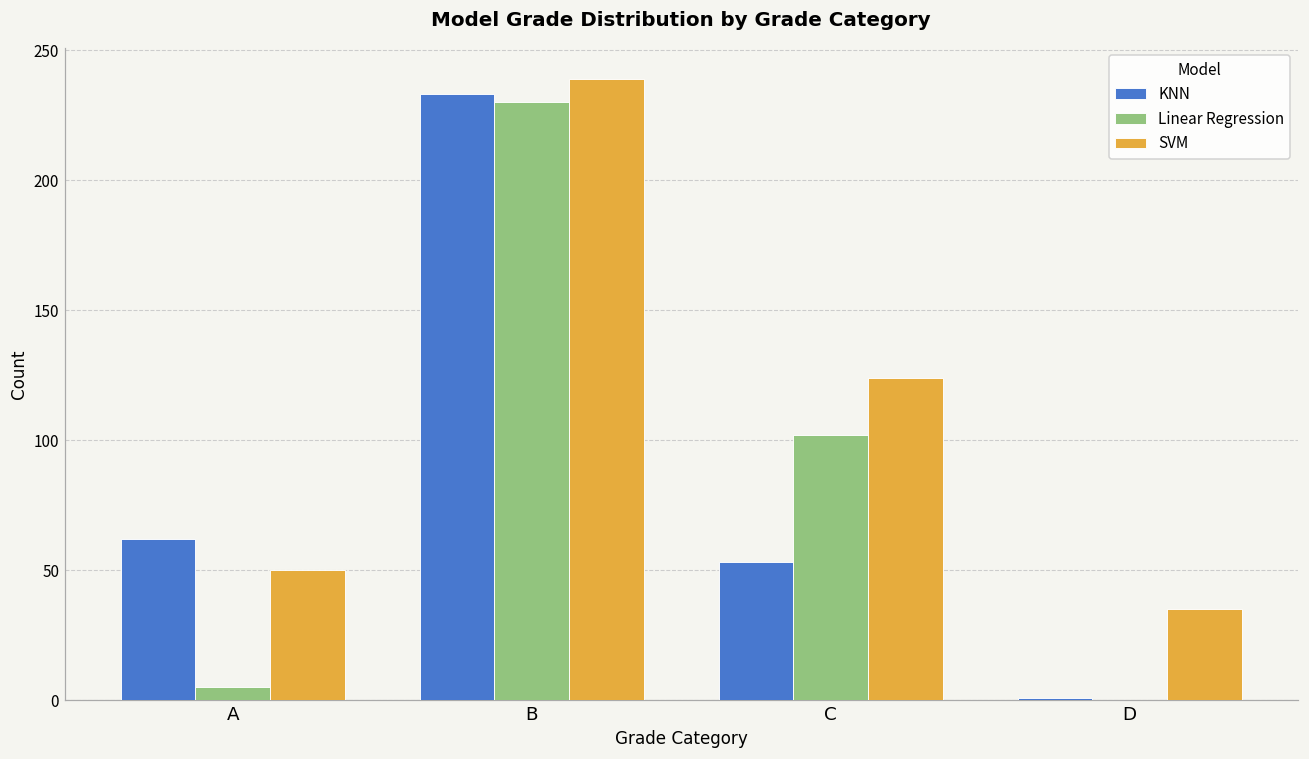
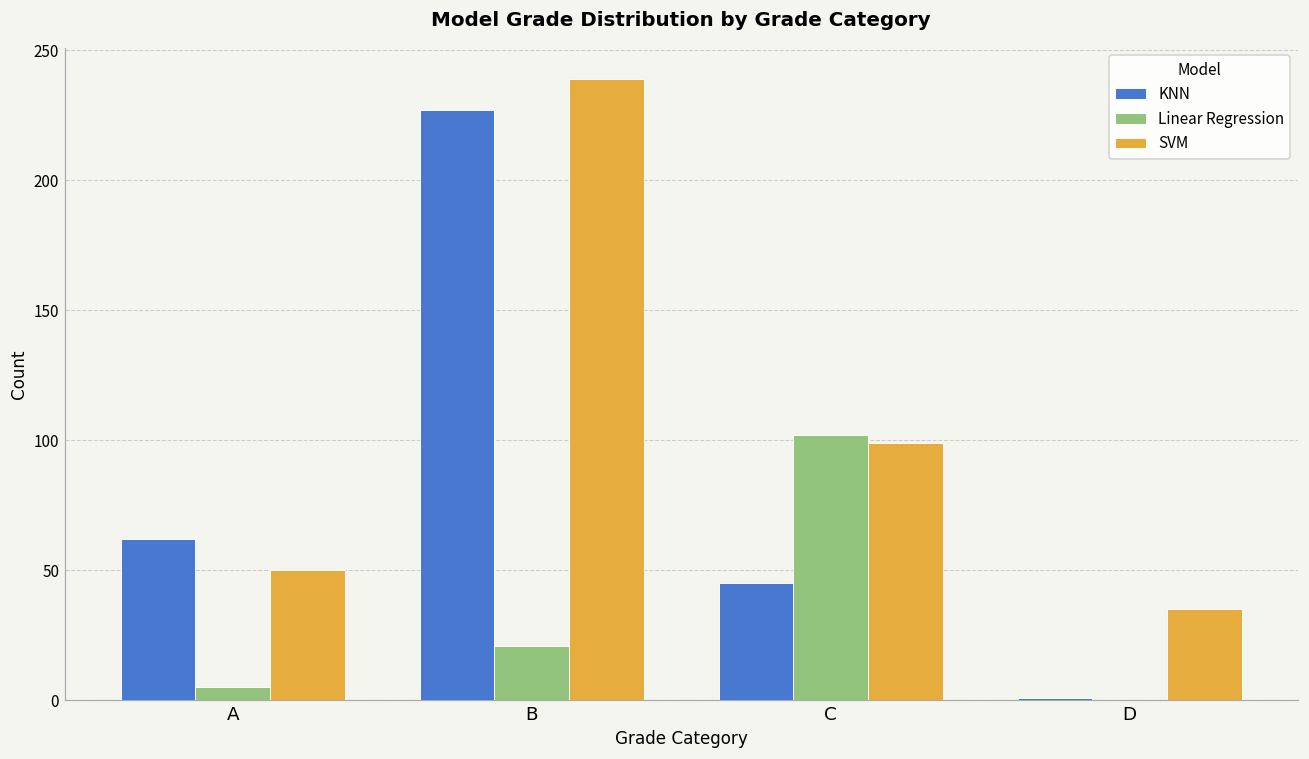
  {
    "KNN": {
      "A": 62,
-     "B": 233,
-     "C": 53
+     "B": 227,
+     "C": 45
    },
    "Linear Regression": {
      "A": 5,
-     "B": 230,
+     "B": 21,
      "C": 102,
      "D": 0
    },
    "SVM": {
      "A": 50,
      "B": 239,
-     "C": 124,
+     "C": 99,
      "D": 35
    }
  }
